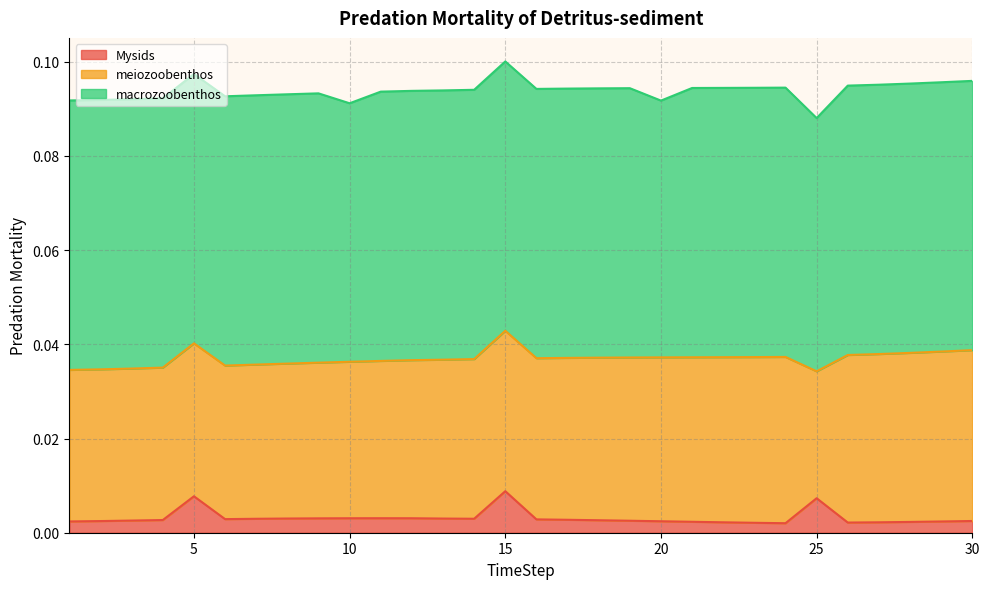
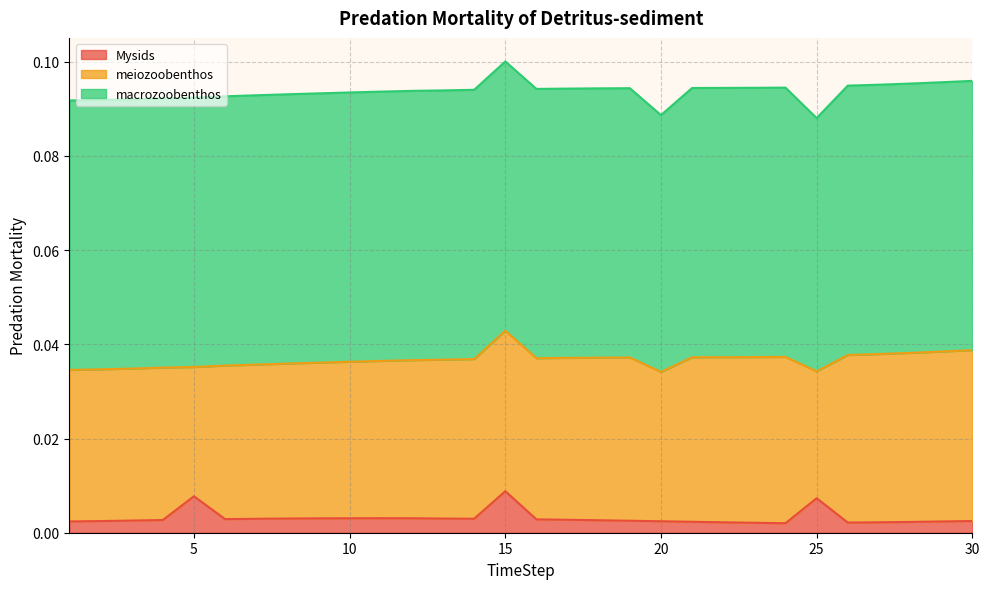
  {
    "Mysids": {
      "5": 0.008,
      "10": 0.003,
      "15": 0.009,
      "20": 0.002,
      "25": 0.007,
      "30": 0.002
    },
    "meiozoobenthos": {
-     "5": 0.032,
+     "5": 0.027,
      "10": 0.033,
      "15": 0.034,
-     "20": 0.035,
+     "20": 0.032,
      "25": 0.027,
      "30": 0.036
    },
    "macrozoobenthos": {
-     "10": 0.055,
+     "10": 0.057,
      "15": 0.057,
      "20": 0.055,
      "25": 0.054,
      "30": 0.057
    }
  }
